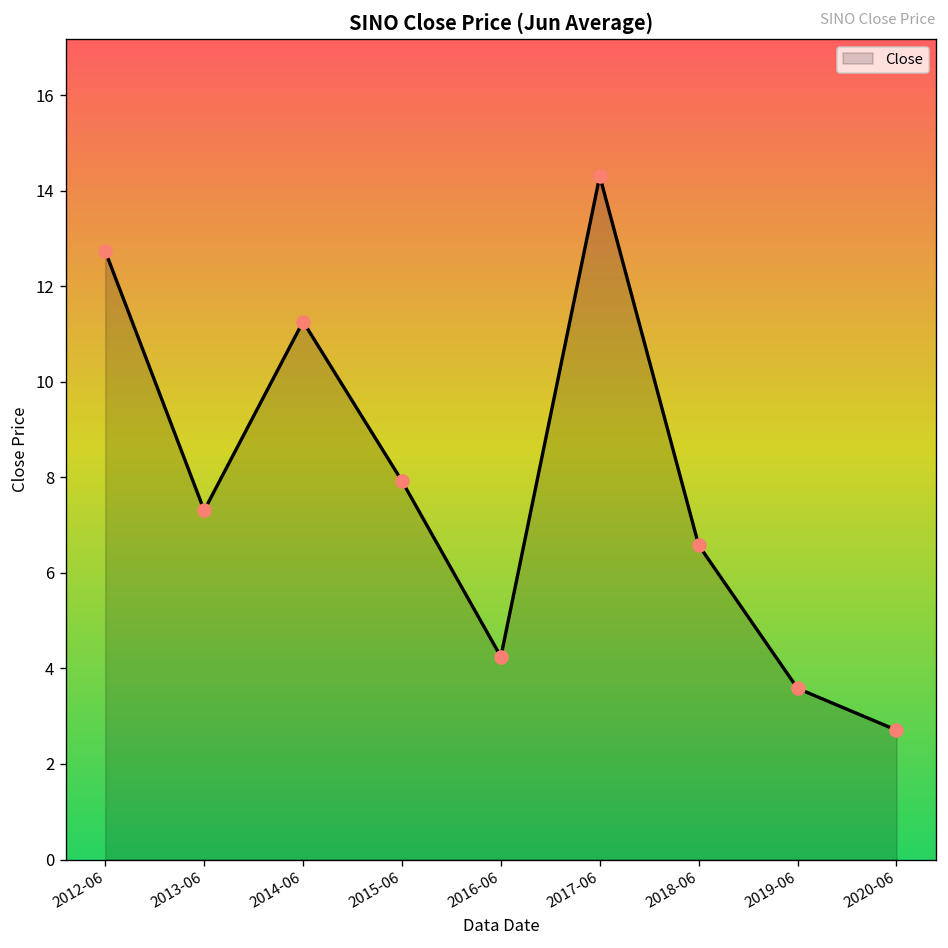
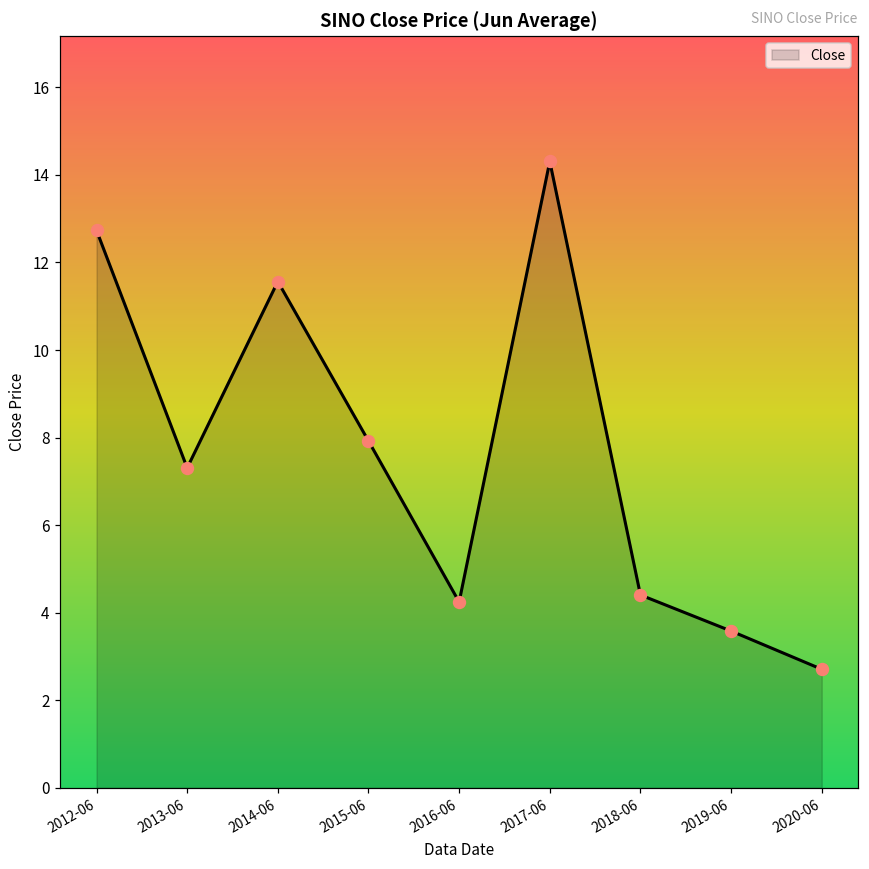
  {
    "2012-06": 12.7,
    "2013-06": 7.3,
-   "2014-06": 11.3,
+   "2014-06": 11.6,
    "2015-06": 7.9,
    "2016-06": 4.2,
    "2017-06": 14.3,
-   "2018-06": 6.6,
+   "2018-06": 4.4,
    "2019-06": 3.6,
    "2020-06": 2.7
  }
